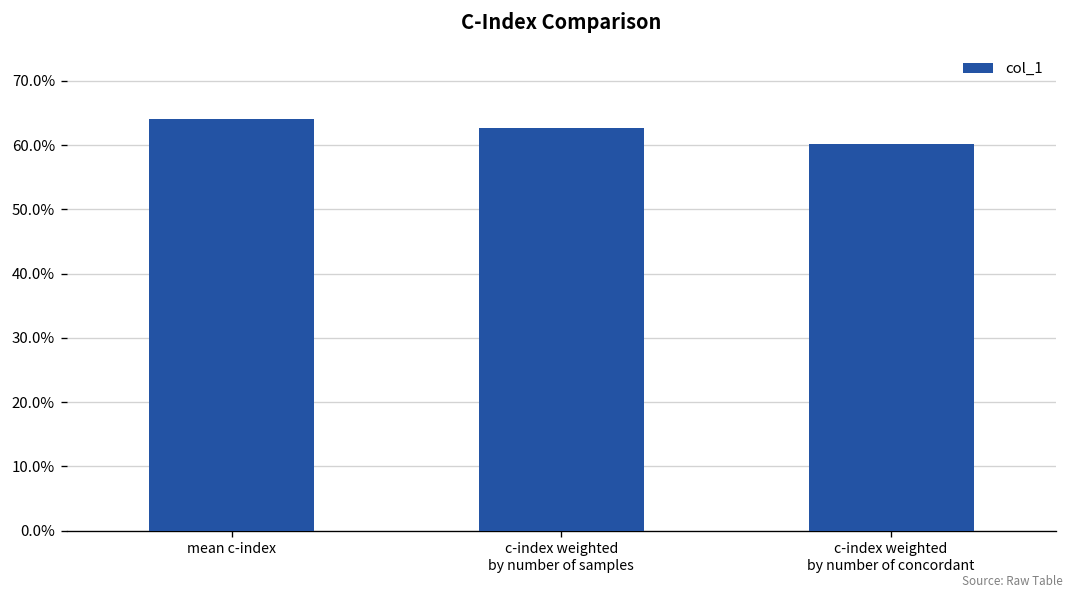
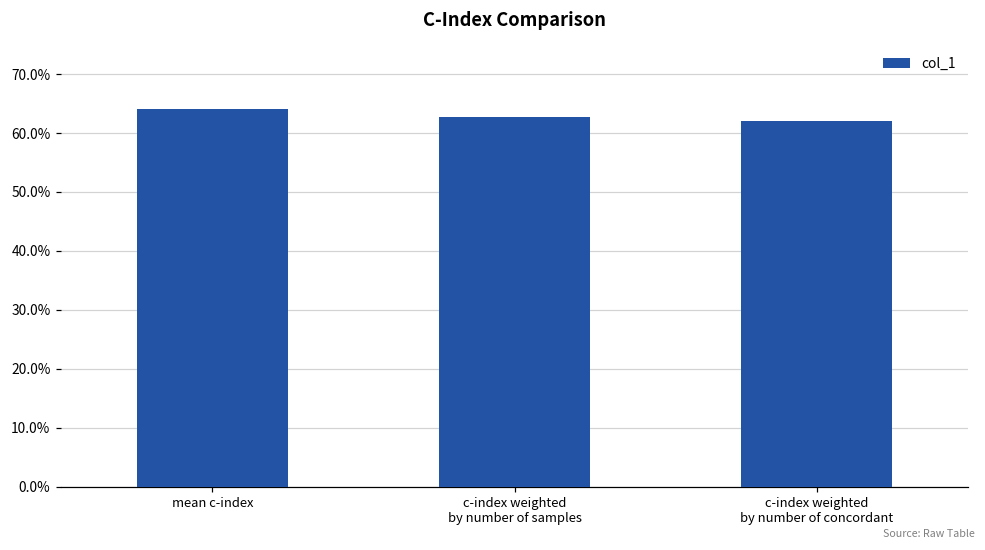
  {
    "mean c-index": "64%",
    "c-index weighted by number of samples": "63%",
-   "c-index weighted by number of concordant": "60%"
+   "c-index weighted by number of concordant": "62%"
  }
